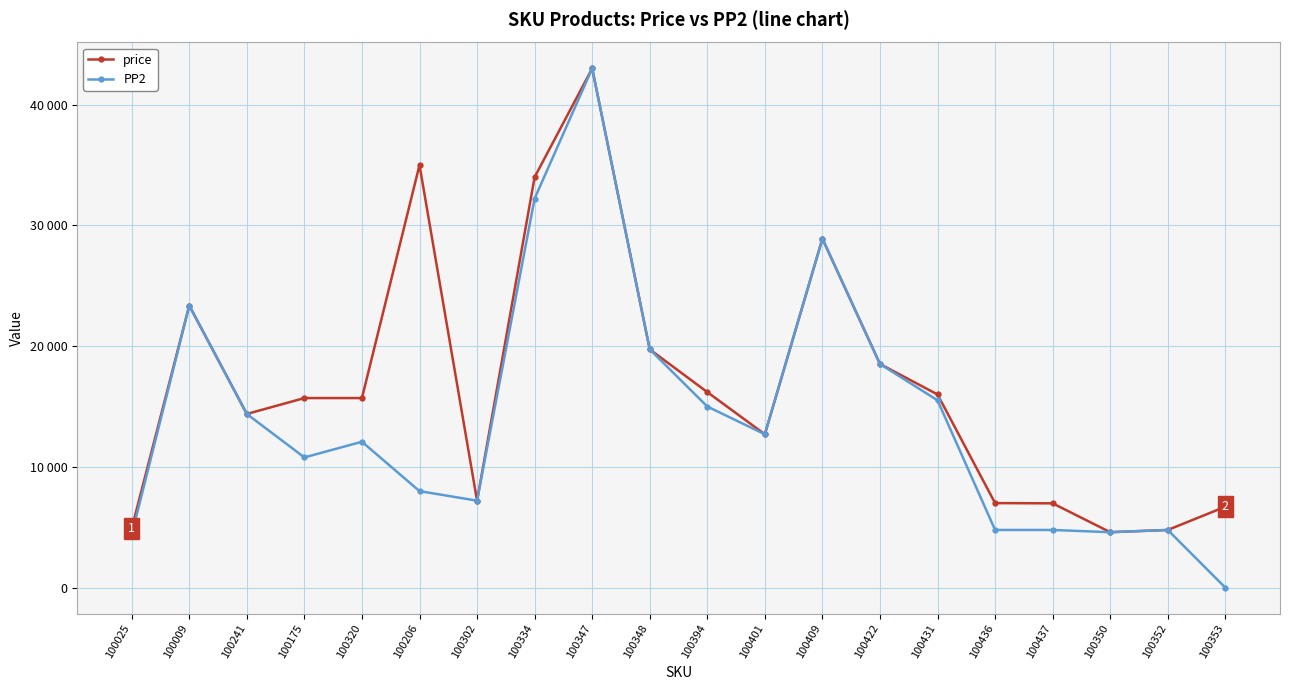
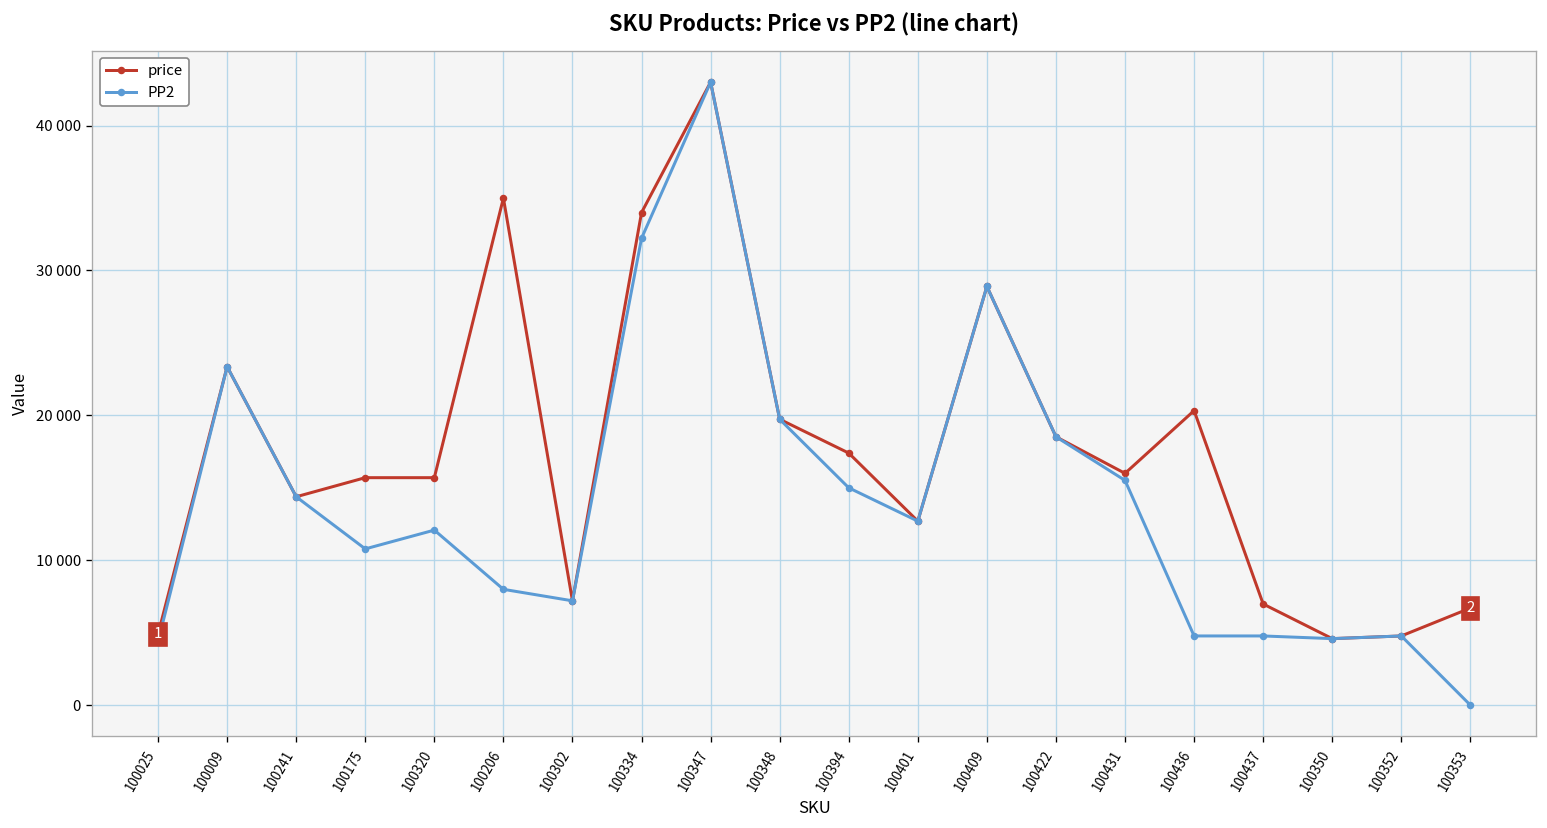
  {
    "price": {
      "100175": 15700,
      "100320": 15700,
      "100206": 35000,
      "100334": 34000,
-     "100394": 16200,
+     "100394": 17400,
      "100431": 16000,
-     "100436": 7000,
+     "100436": 20300,
      "100437": 7000
    },
    "PP2": {
      "100175": 10800,
      "100320": 12100,
      "100206": 8000,
      "100334": 32200,
      "100394": 15000,
      "100431": 15500,
      "100436": 4800,
      "100437": 4800,
      "100353": 0
    }
  }
